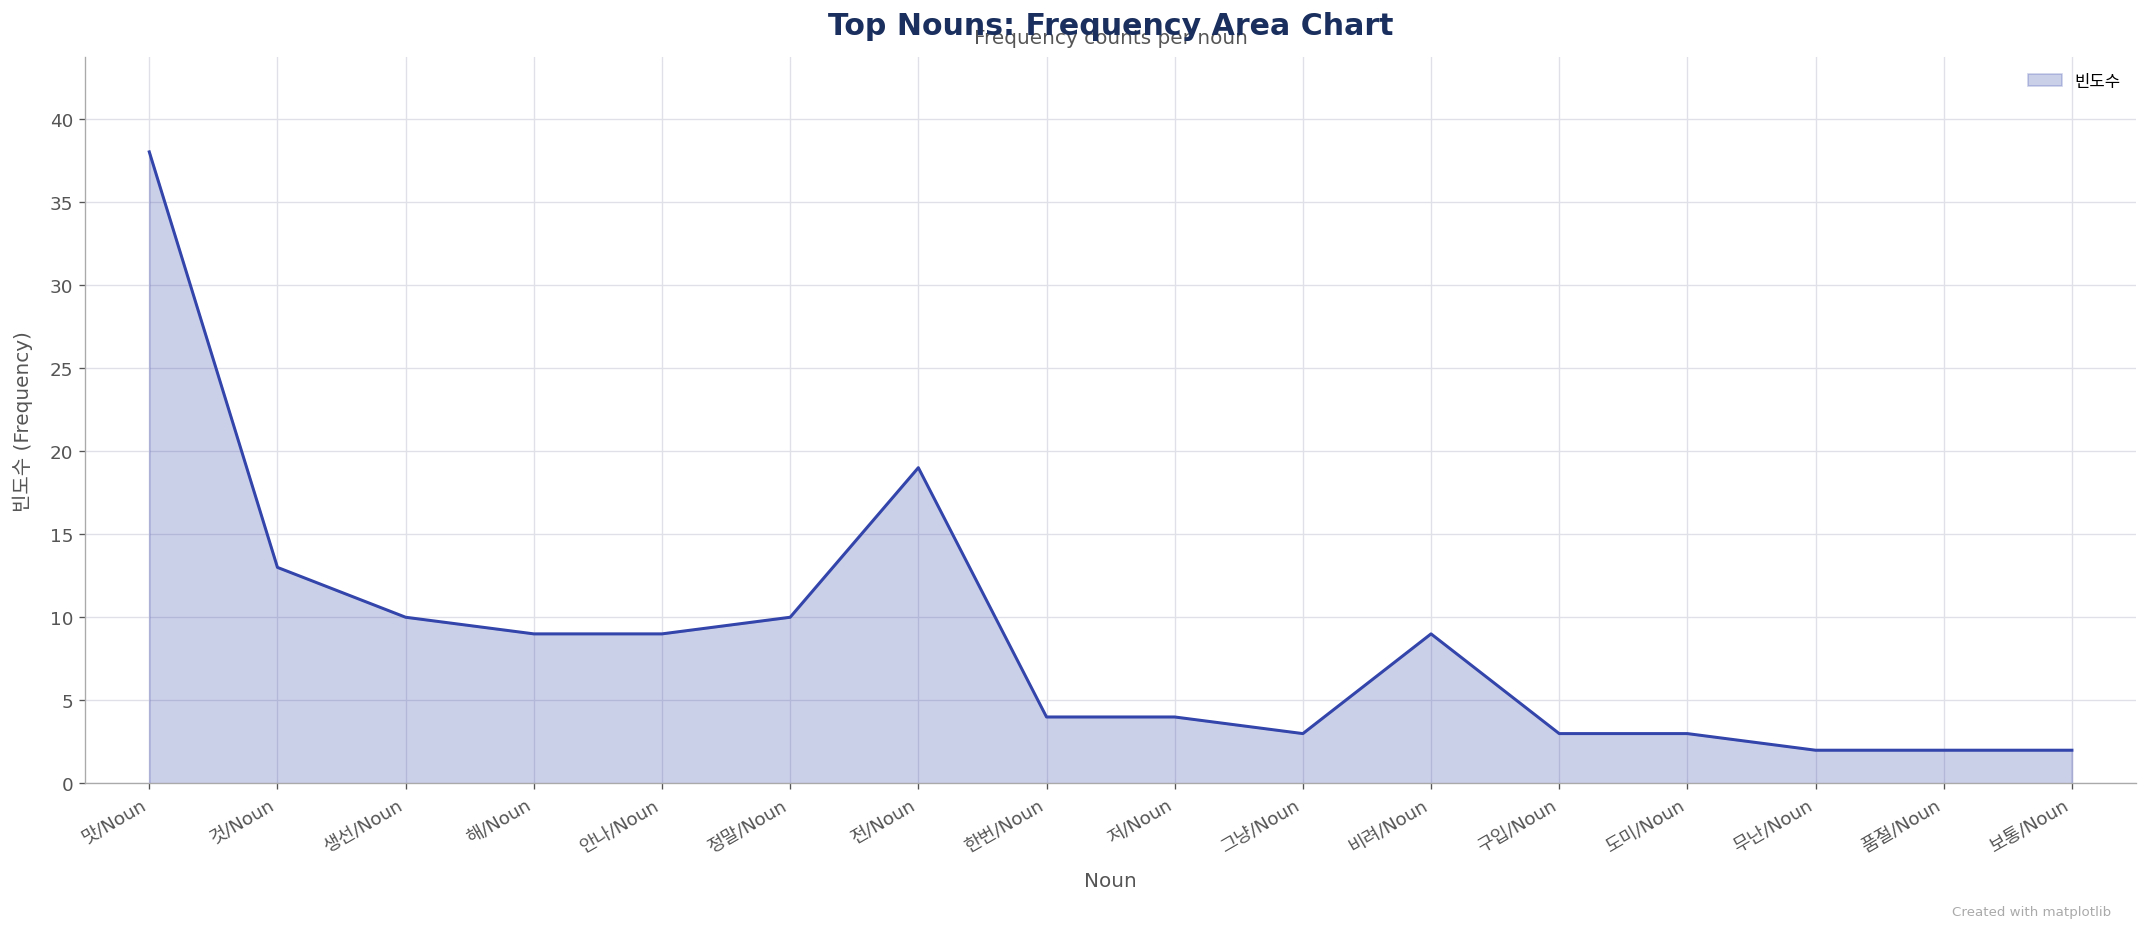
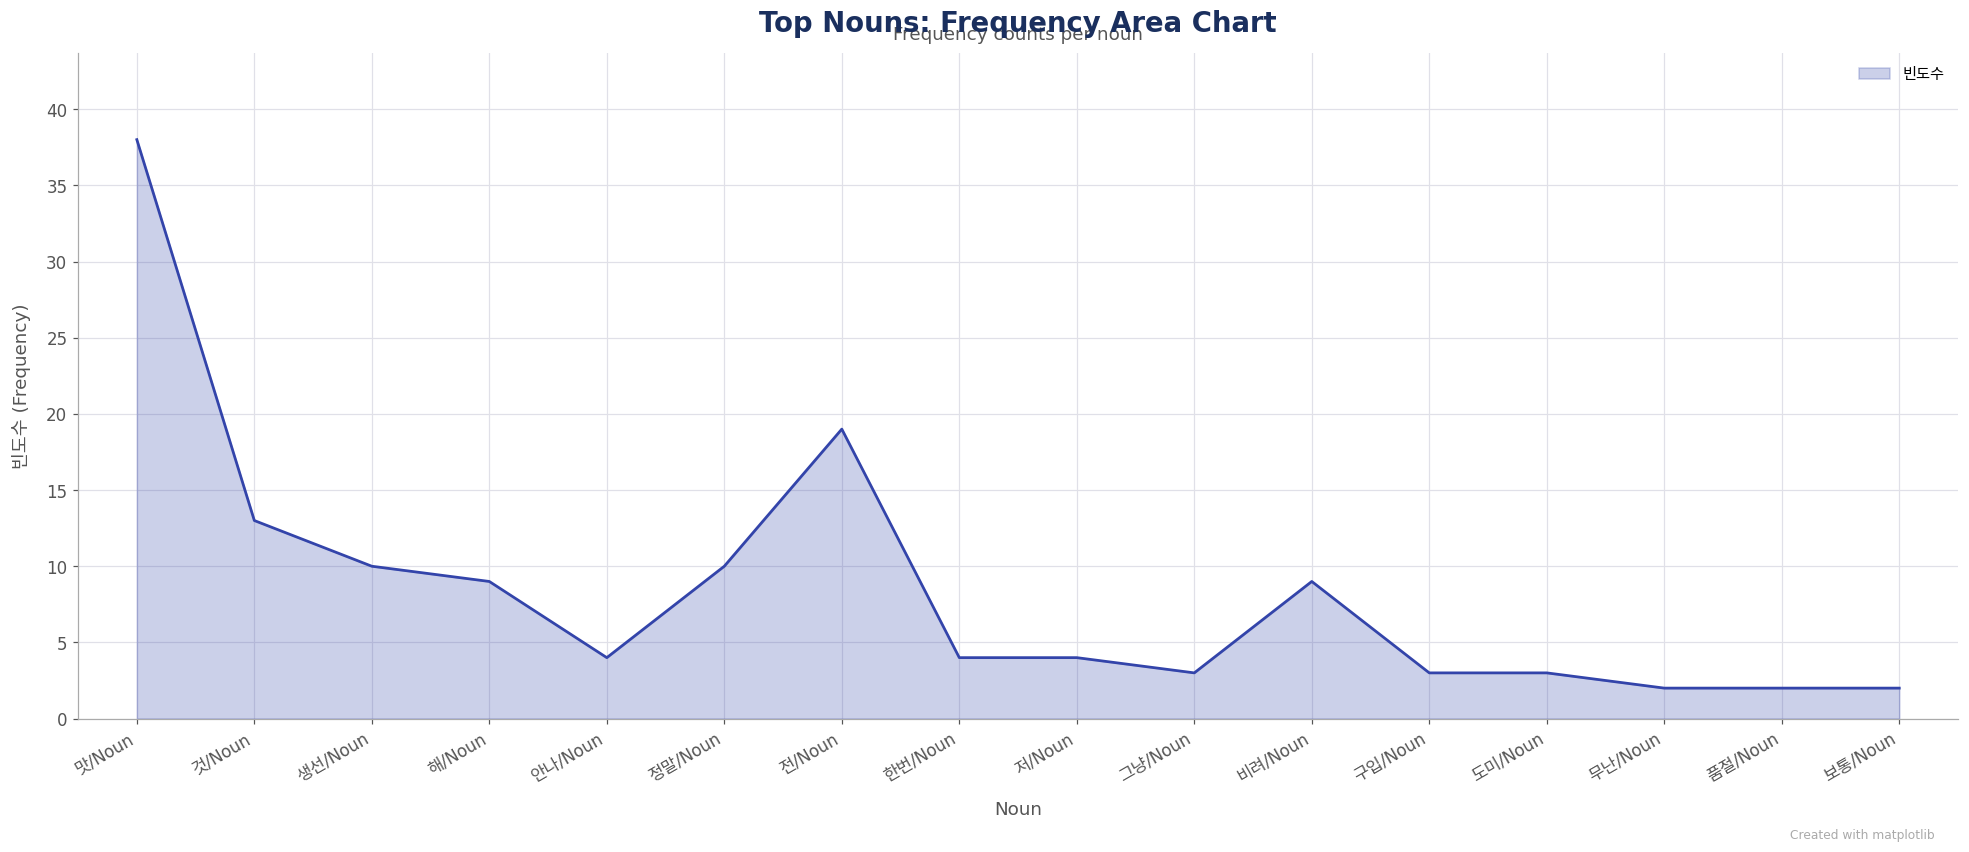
  {
    "맛/Noun": 38,
    "것/Noun": 13,
    "생선/Noun": 10,
    "해/Noun": 9,
-   "안나/Noun": 9,
+   "안나/Noun": 4,
    "정말/Noun": 10,
    "전/Noun": 19,
    "한번/Noun": 4,
    "저/Noun": 4,
    "그냥/Noun": 3,
    "비려/Noun": 9,
    "구입/Noun": 3,
    "도미/Noun": 3,
    "무난/Noun": 2,
    "품절/Noun": 2,
    "보통/Noun": 2
  }
